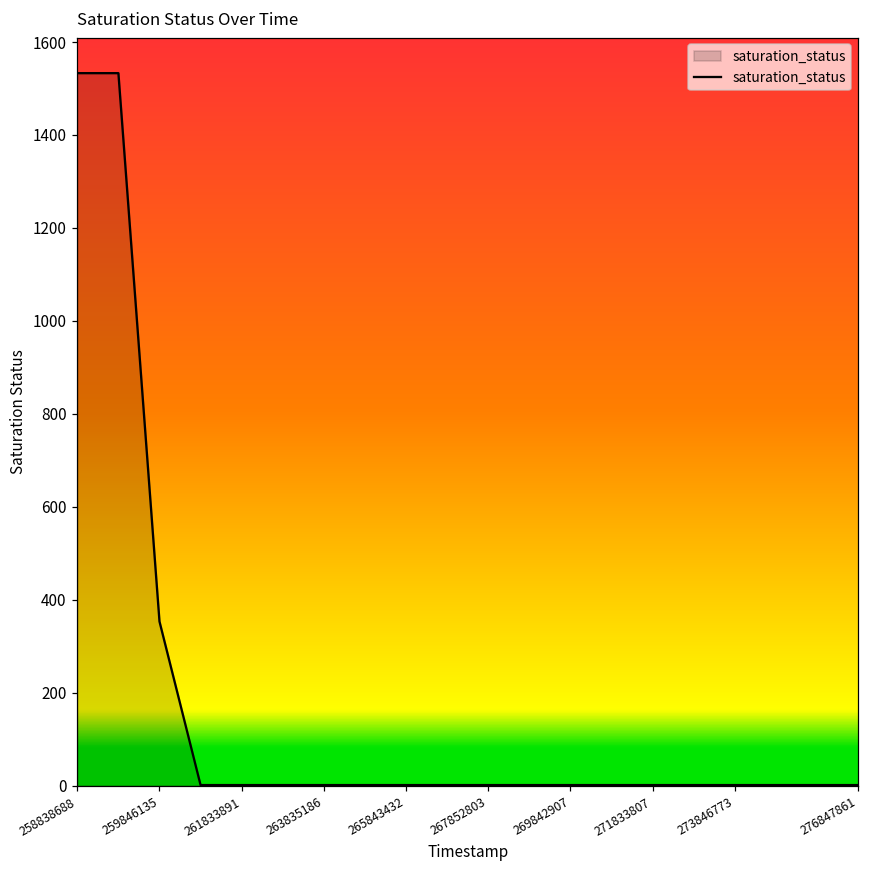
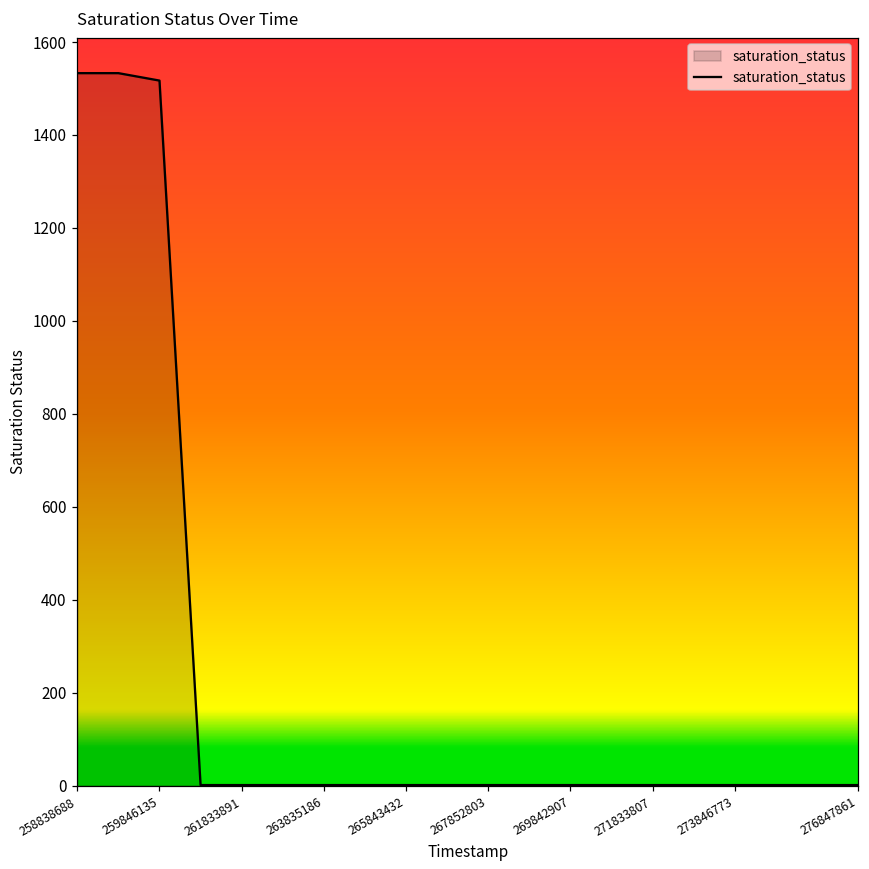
  {
    "258838688": 1530,
-   "259846135": 350,
+   "259846135": 1520,
    "261833891": 0,
    "263835186": 0,
    "265843432": 0,
    "267852803": 0,
    "269842907": 0,
    "271833807": 0,
    "273846773": 0,
    "276847861": 0
  }
